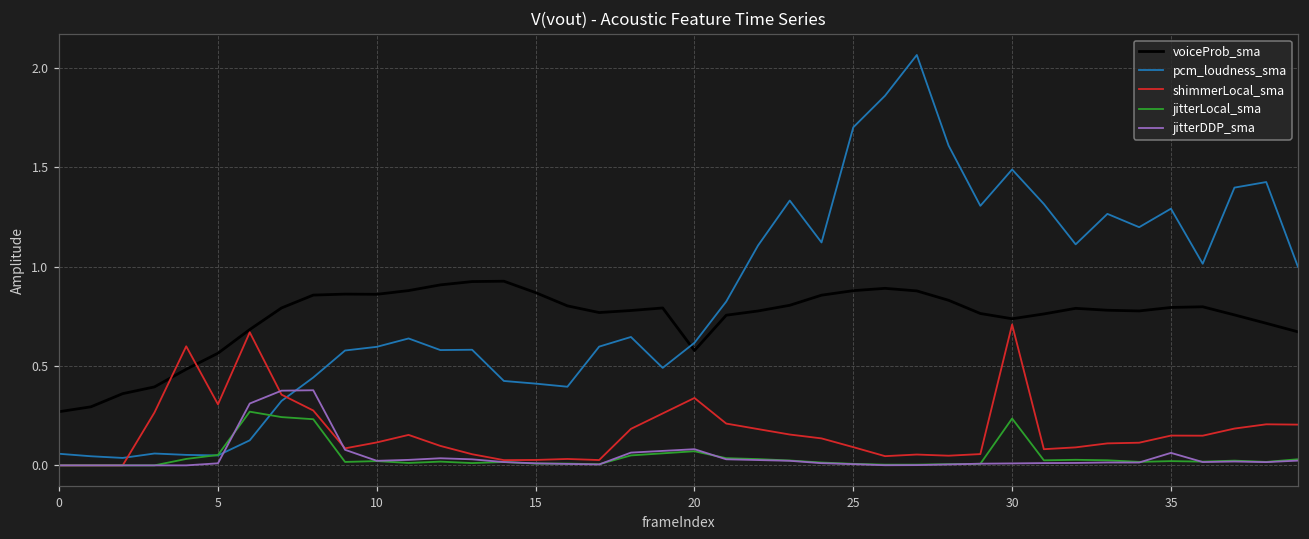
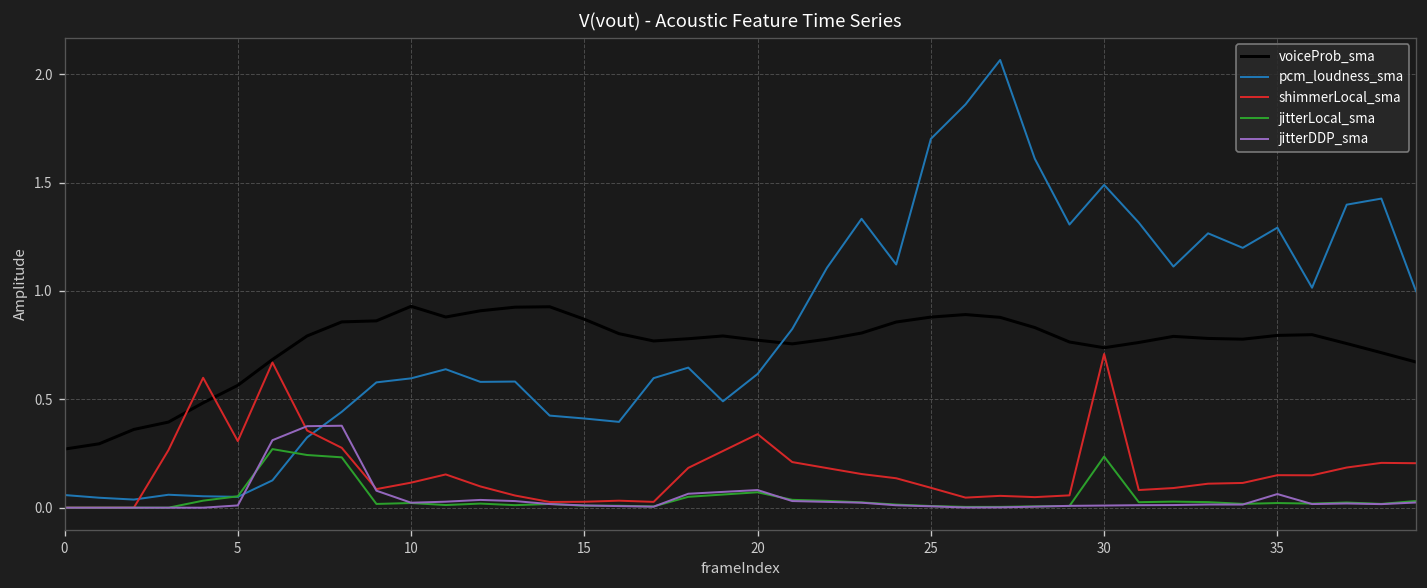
  {
    "voiceProb_sma": {
      "0": 0.27,
      "5": 0.56,
-     "10": 0.86,
+     "10": 0.93,
      "15": 0.87,
-     "20": 0.58,
+     "20": 0.77,
      "25": 0.88,
      "30": 0.74,
      "35": 0.79
    },
    "pcm_loudness_sma": {
      "0": 0.06,
      "10": 0.60,
      "15": 0.41,
      "20": 0.62,
      "25": 1.70,
      "30": 1.49,
      "35": 1.29
    },
    "shimmerLocal_sma": {
      "5": 0.31,
      "10": 0.12,
      "15": 0.03,
      "20": 0.34,
      "25": 0.09,
      "30": 0.71,
      "35": 0.15
    },
    "jitterLocal_sma": {
      "30": 0.24,
      "35": 0.02
    },
    "jitterDDP_sma": {
      "5": 0.01,
      "30": 0.01,
      "35": 0.06
    }
  }
